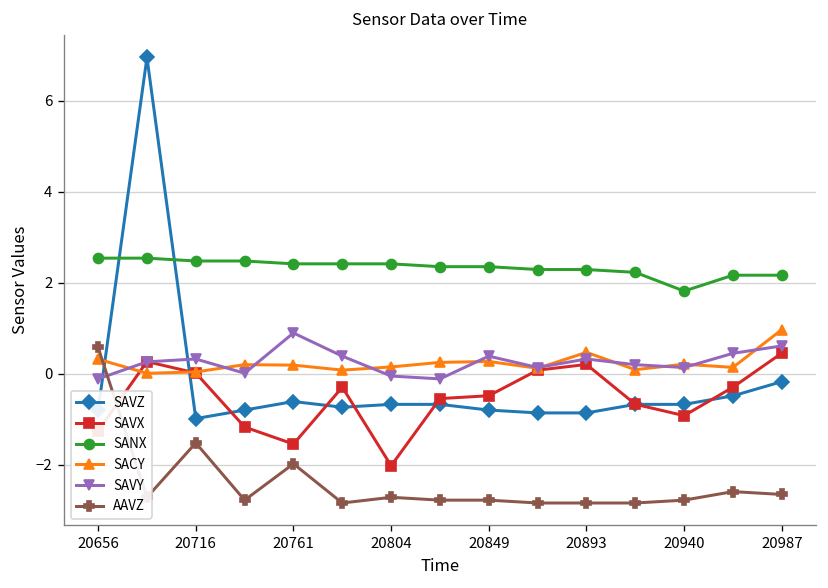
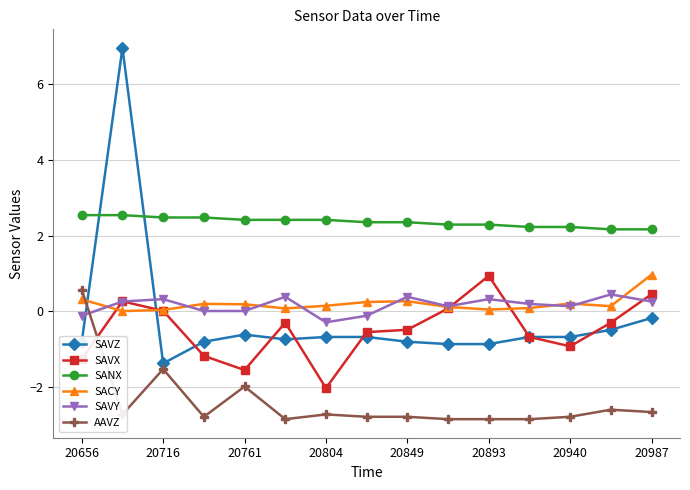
  {
    "SAVZ": {
-     "20716": -1.0,
+     "20716": -1.4,
      "20761": -0.6,
      "20804": -0.7,
      "20849": -0.8,
      "20893": -0.9,
      "20940": -0.7,
      "20987": -0.2
    },
    "SAVX": {
      "20761": -1.5,
      "20804": -2.0,
      "20849": -0.5,
-     "20893": 0.2,
+     "20893": 0.9,
      "20940": -0.9,
      "20987": 0.5
    },
    "SANX": {
      "20656": 2.5,
      "20716": 2.5,
      "20761": 2.4,
      "20804": 2.4,
      "20849": 2.4,
      "20893": 2.3,
-     "20940": 1.8,
+     "20940": 2.2,
      "20987": 2.2
    },
    "SACY": {
      "20656": 0.3,
      "20761": 0.2,
      "20804": 0.2,
      "20849": 0.3,
-     "20893": 0.5,
+     "20893": 0.1,
      "20940": 0.2,
      "20987": 1.0
    },
    "SAVY": {
      "20656": -0.1,
      "20716": 0.3,
-     "20761": 0.9,
-     "20804": -0.1,
+     "20761": 0.0,
+     "20804": -0.3,
      "20849": 0.4,
      "20893": 0.3,
      "20940": 0.1,
-     "20987": 0.6
+     "20987": 0.3
    },
    "AAVZ": {
      "20656": 0.6,
      "20716": -1.5,
      "20761": -2.0,
      "20804": -2.7,
      "20849": -2.8,
      "20893": -2.8,
      "20940": -2.8,
      "20987": -2.7
    }
  }
